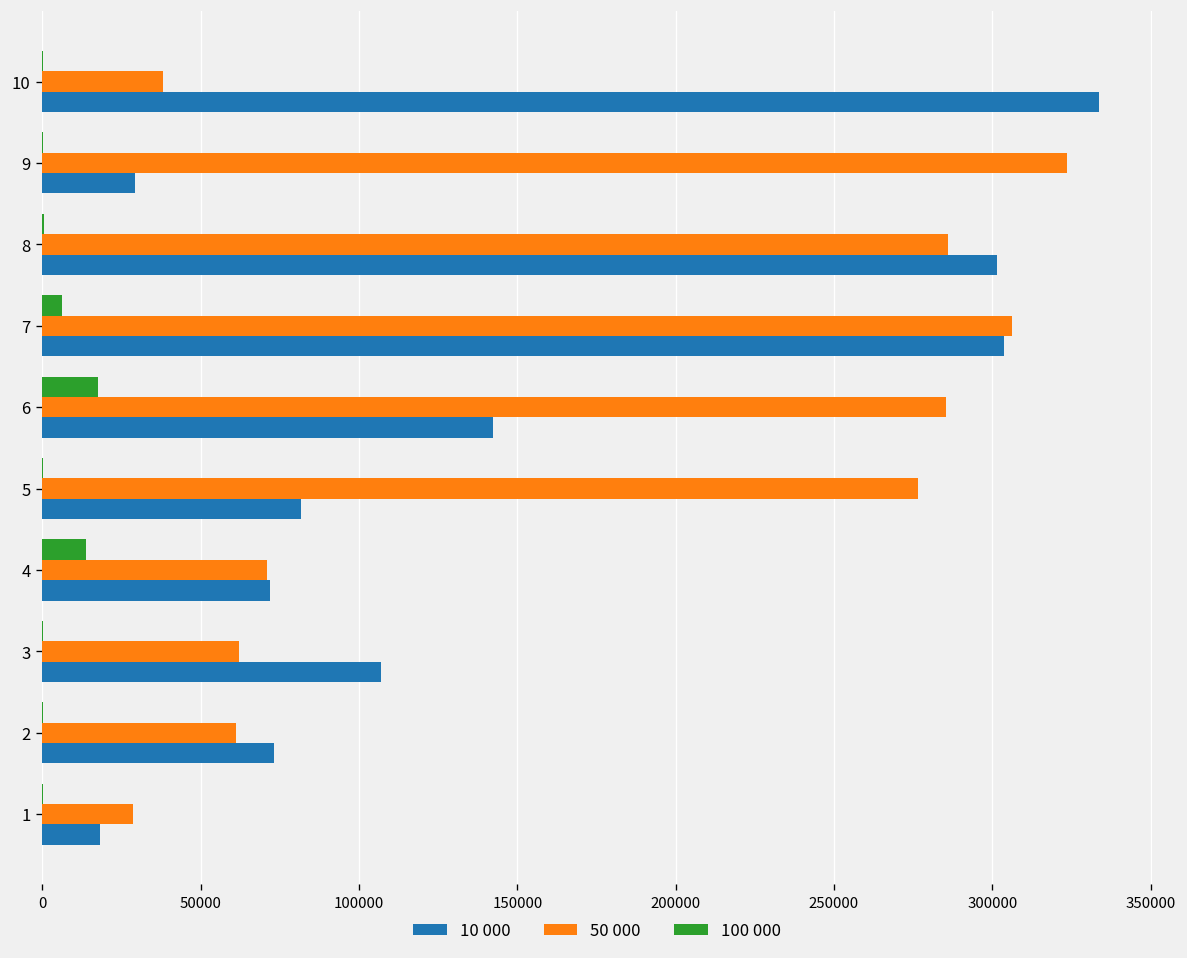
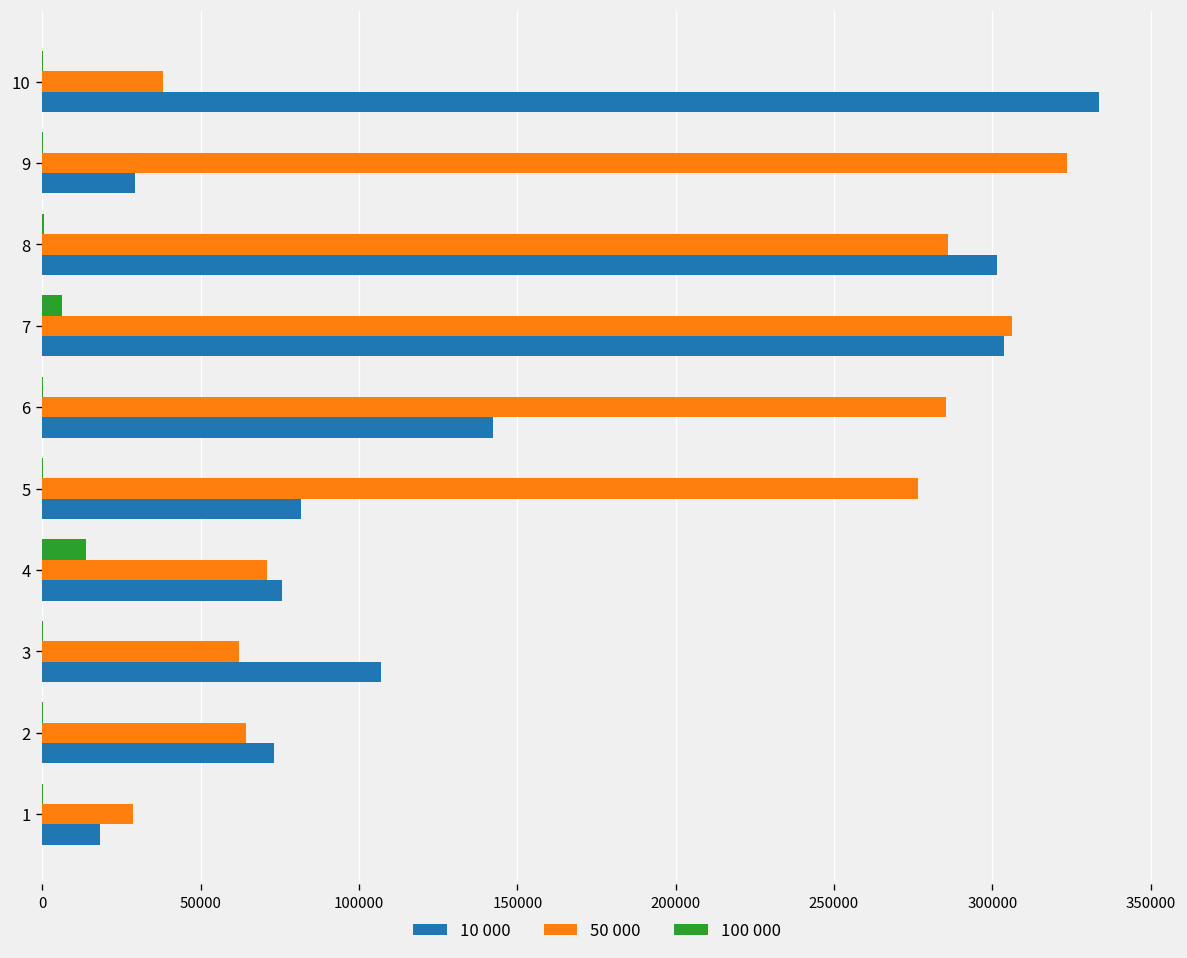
  {
    "10 000": {
      "10": 334000,
      "9": 29000,
      "8": 302000,
      "7": 304000,
      "6": 142000,
      "5": 82000,
-     "4": 72000,
+     "4": 76000,
      "3": 107000,
      "2": 73000,
      "1": 18000
    },
    "50 000": {
      "10": 38000,
      "9": 324000,
      "8": 286000,
      "7": 306000,
      "6": 285000,
      "5": 277000,
      "4": 71000,
      "3": 62000,
-     "2": 61000,
+     "2": 64000,
      "1": 29000
    },
    "100 000": {
      "7": 6000,
-     "6": 18000,
+     "6": 0,
      "4": 14000
    }
  }
